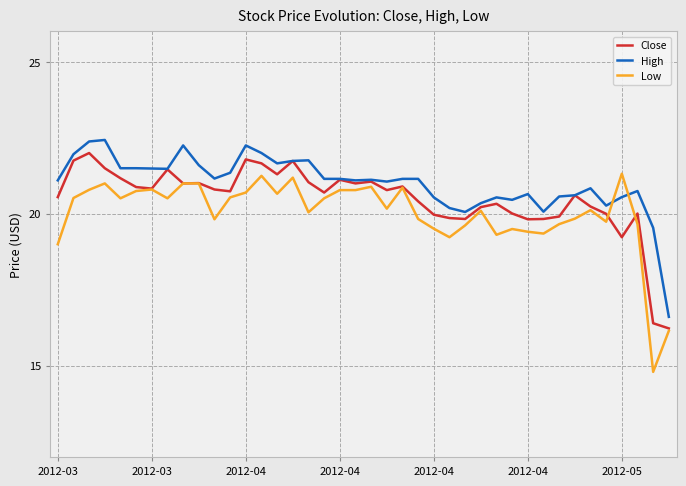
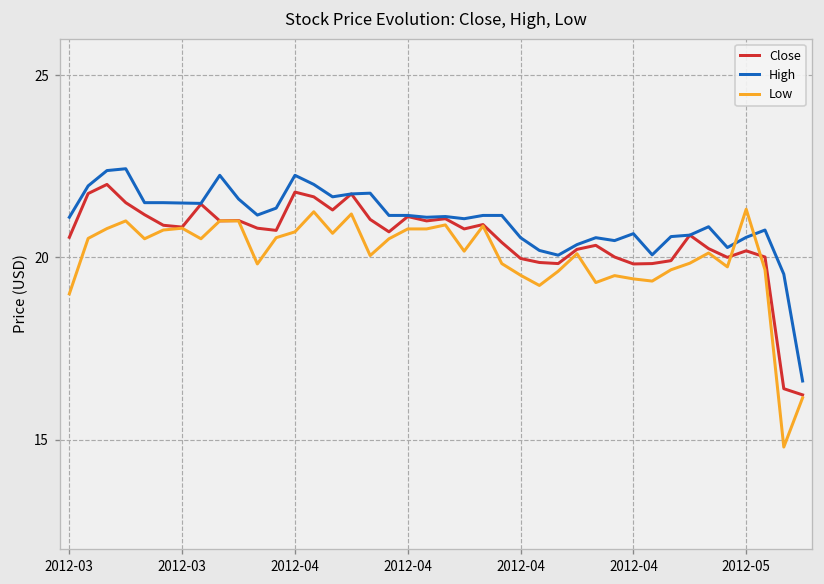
  {
    "Close": {
-     "2012-05": 19.2
+     "2012-05": 20.2
    },
    "High": {
      "2012-05": 20.5
    },
    "Low": {
      "2012-05": 21.3
    }
  }
